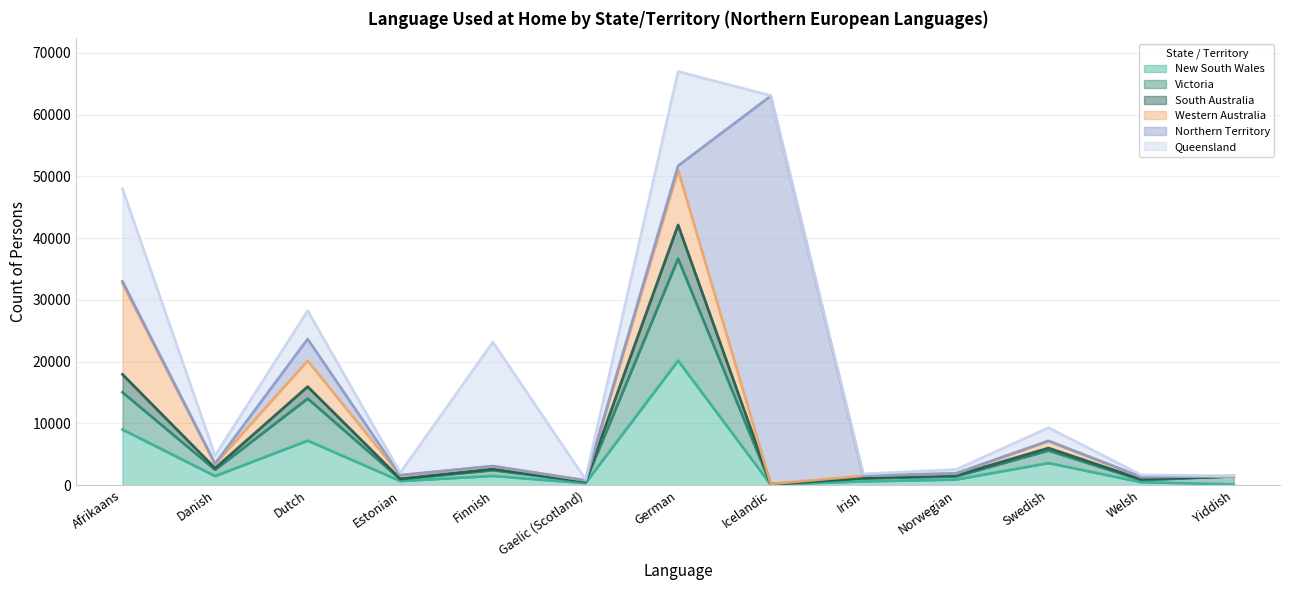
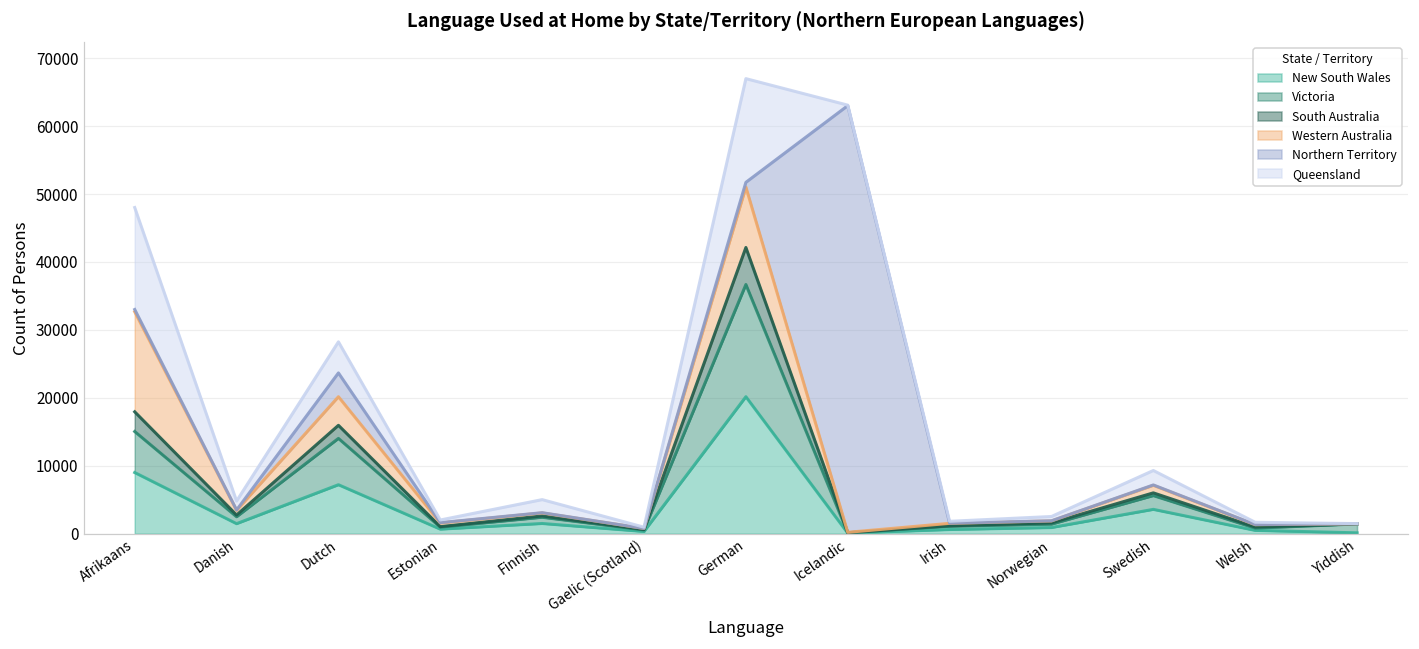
  {
    "Western Australia": {
      "Dutch": 4000,
      "German": 9000
    },
    "Northern Territory": {
      "Dutch": 4000,
      "German": 1000
    },
    "Queensland": {
      "Afrikaans": 15000,
      "Danish": 1000,
      "Dutch": 5000,
-     "Finnish": 20000,
+     "Finnish": 2000,
      "German": 15000,
      "Norwegian": 1000,
      "Swedish": 2000
    }
  }
